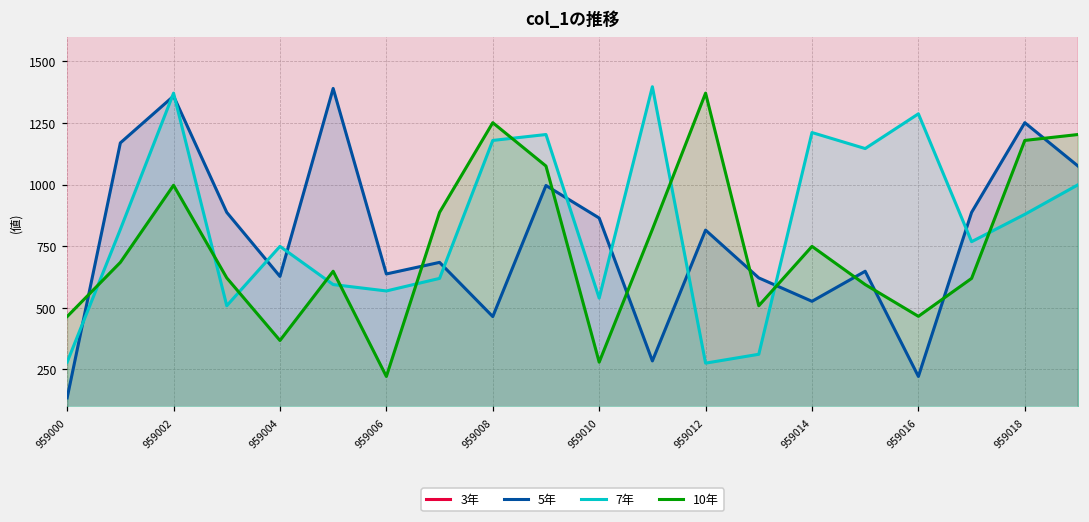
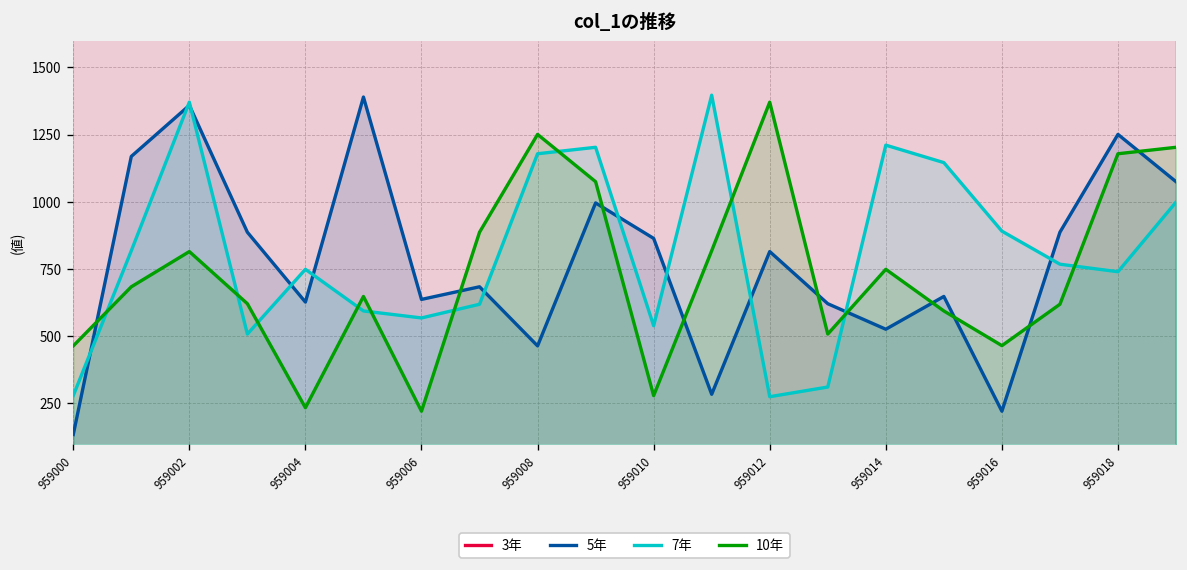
  {
    "5年": {
      "959000": 130,
      "959002": 1360,
      "959004": 630,
      "959006": 640,
      "959008": 460,
      "959010": 860,
      "959012": 820,
      "959014": 530,
      "959016": 220,
      "959018": 1250
    },
    "7年": {
      "959000": 280,
      "959002": 1370,
      "959004": 750,
      "959006": 570,
      "959008": 1180,
      "959010": 540,
      "959012": 280,
      "959014": 1210,
-     "959016": 1290,
-     "959018": 880
+     "959016": 890,
+     "959018": 740
    },
    "10年": {
      "959000": 460,
-     "959002": 1000,
-     "959004": 370,
+     "959002": 820,
+     "959004": 230,
      "959006": 220,
      "959008": 1250,
      "959010": 280,
      "959012": 1370,
      "959014": 750,
      "959016": 470,
      "959018": 1180
    }
  }
